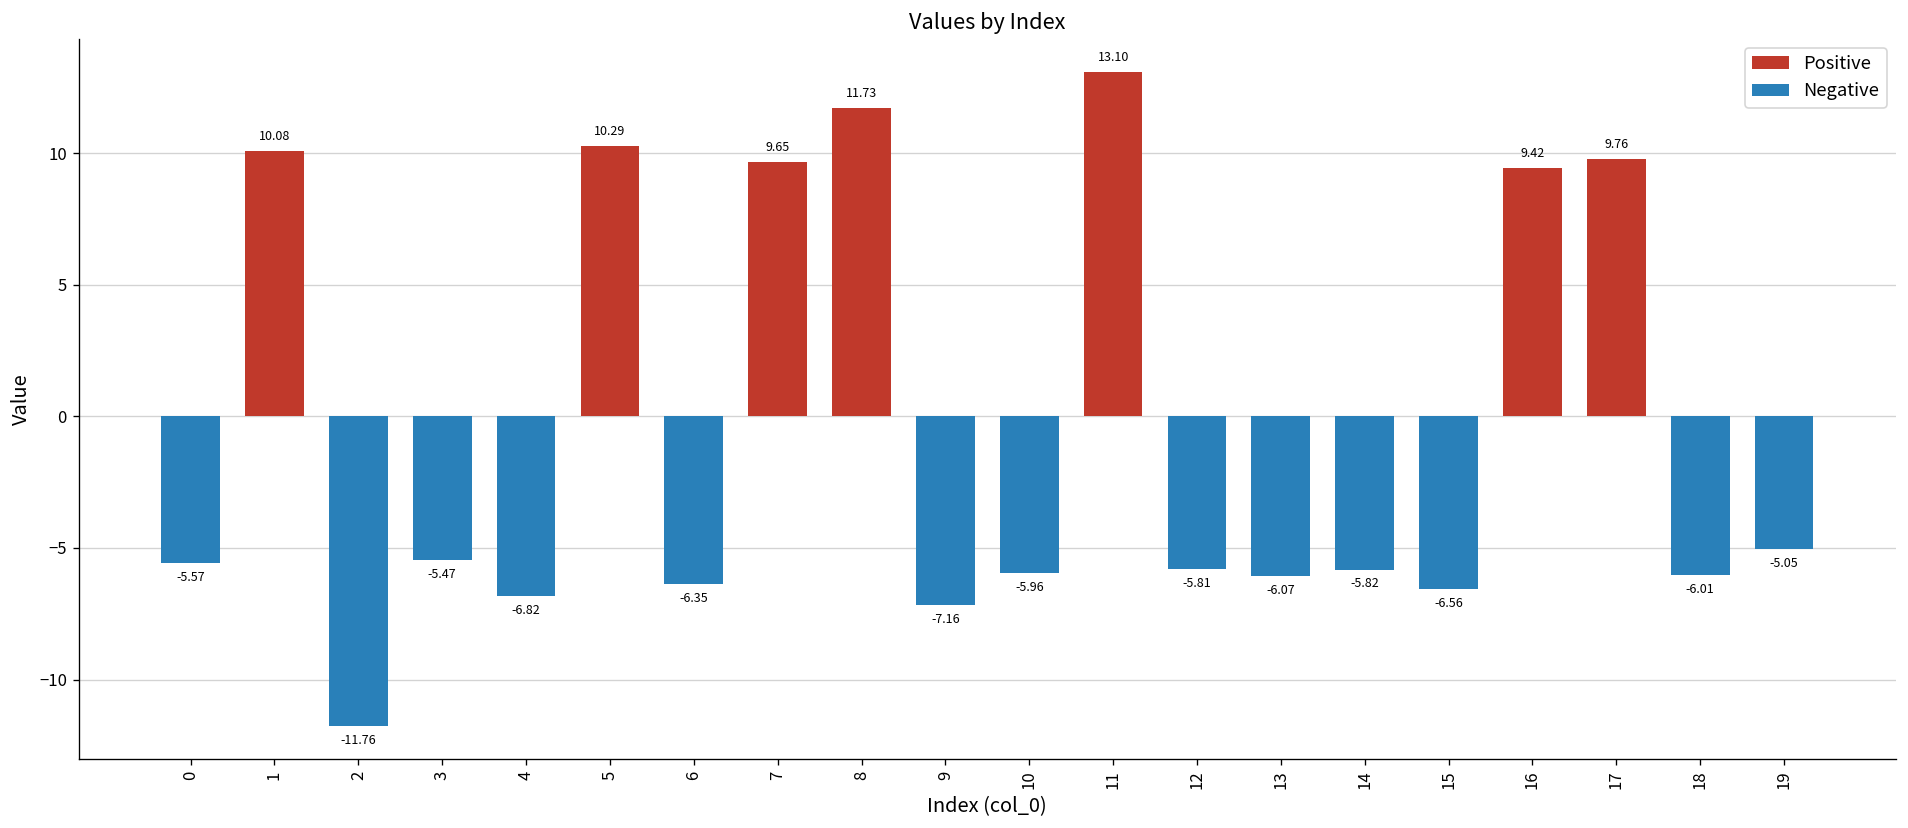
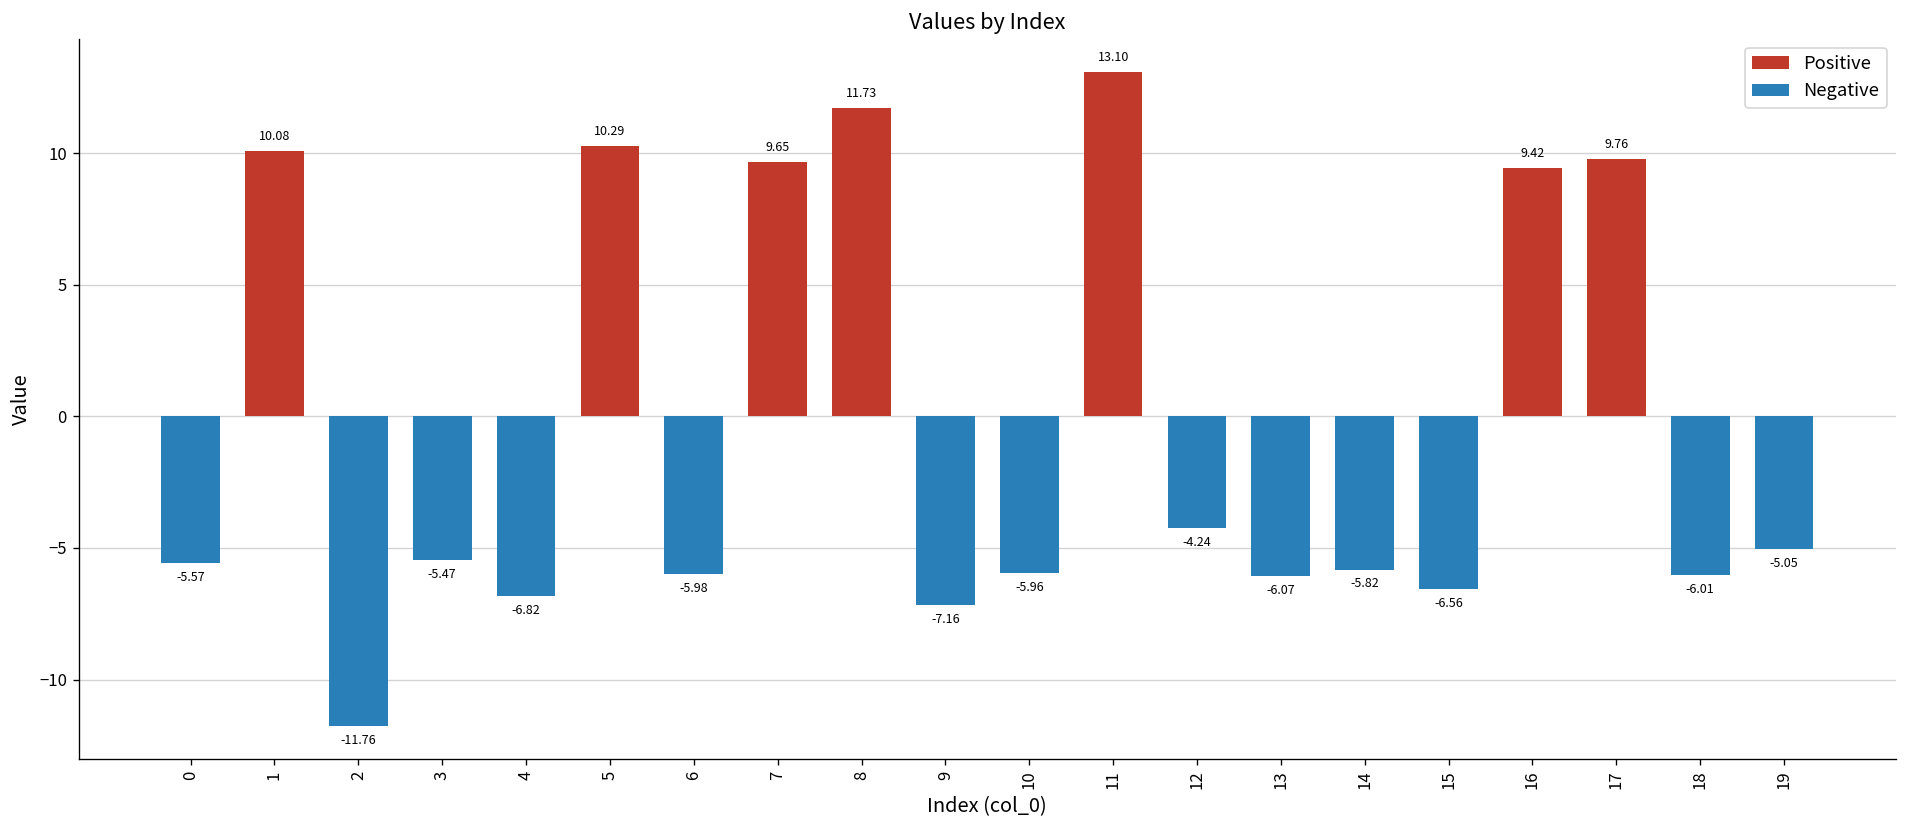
  {
    "Positive": {
      "1": 10.08,
      "5": 10.29,
      "7": 9.65,
      "8": 11.73,
      "11": 13.10,
      "16": 9.42,
      "17": 9.76
    },
    "Negative": {
      "0": -5.57,
      "2": -11.76,
      "3": -5.47,
      "4": -6.82,
-     "6": -6.35,
+     "6": -5.98,
      "9": -7.16,
      "10": -5.96,
-     "12": -5.81,
+     "12": -4.24,
      "13": -6.07,
      "14": -5.82,
      "15": -6.56,
      "18": -6.01,
      "19": -5.05
    }
  }
